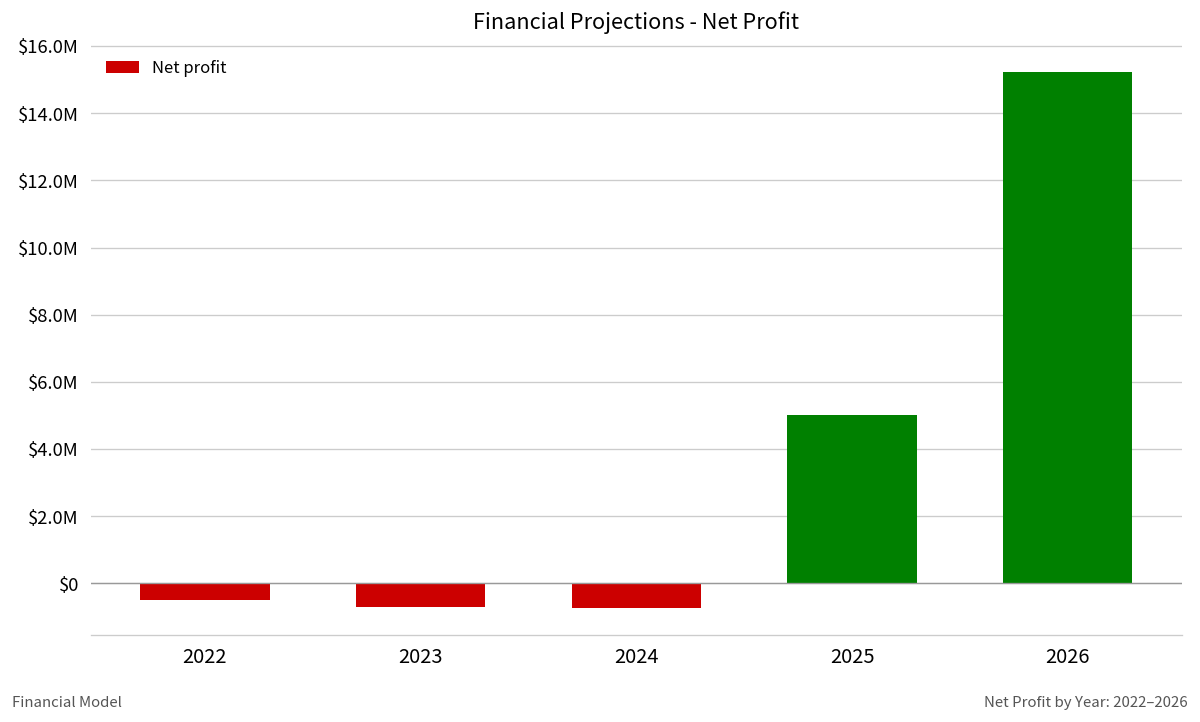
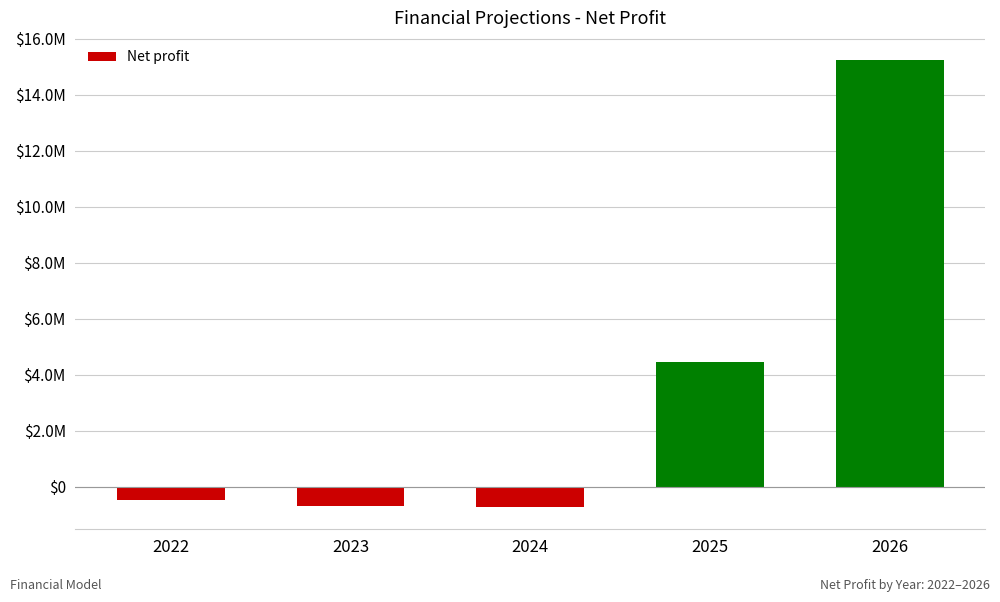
  {
    "2022": "$-500000",
    "2023": "$-700000",
    "2024": "$-700000",
-   "2025": "$5000000",
+   "2025": "$4500000",
    "2026": "$15200000"
  }
